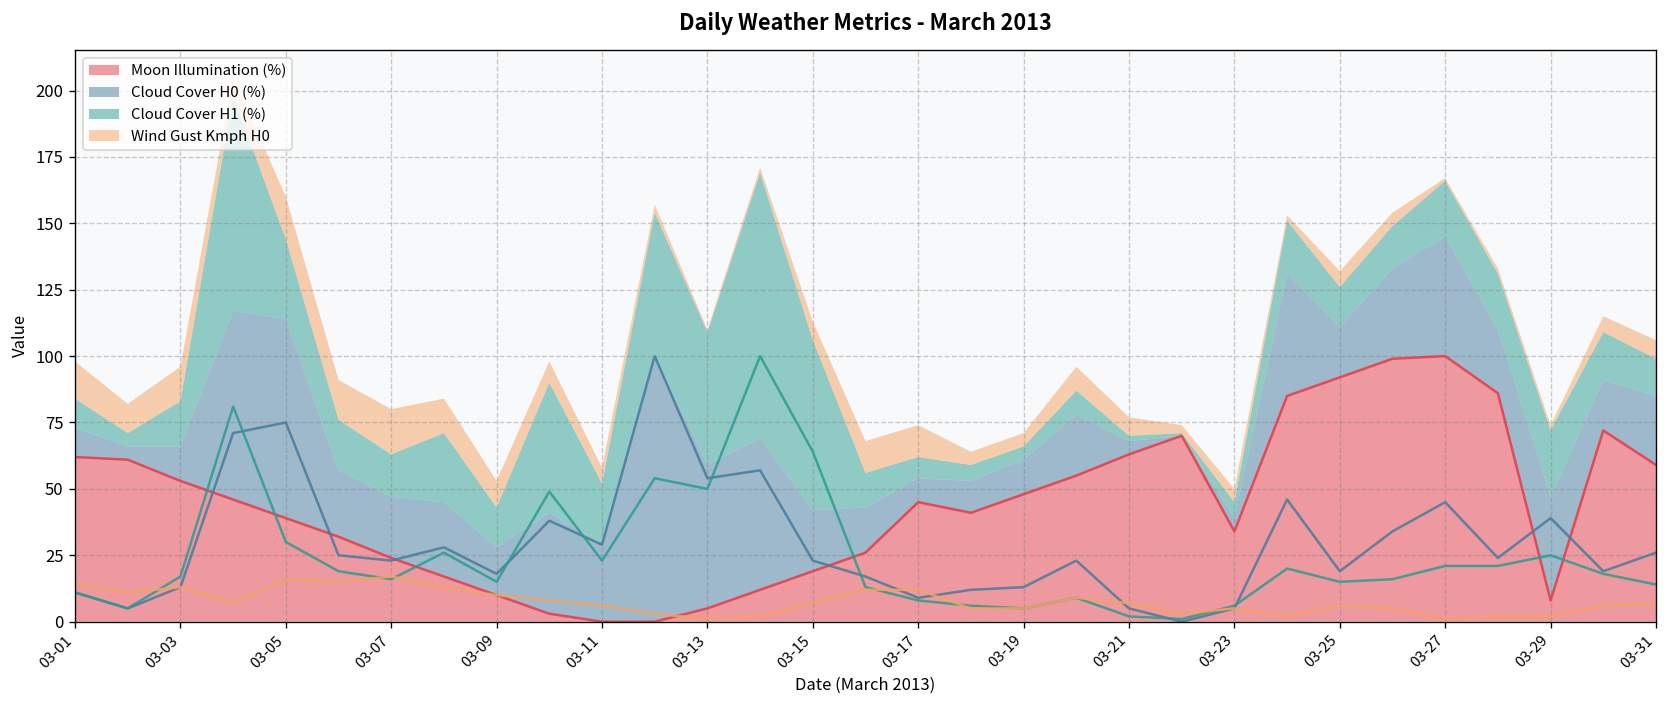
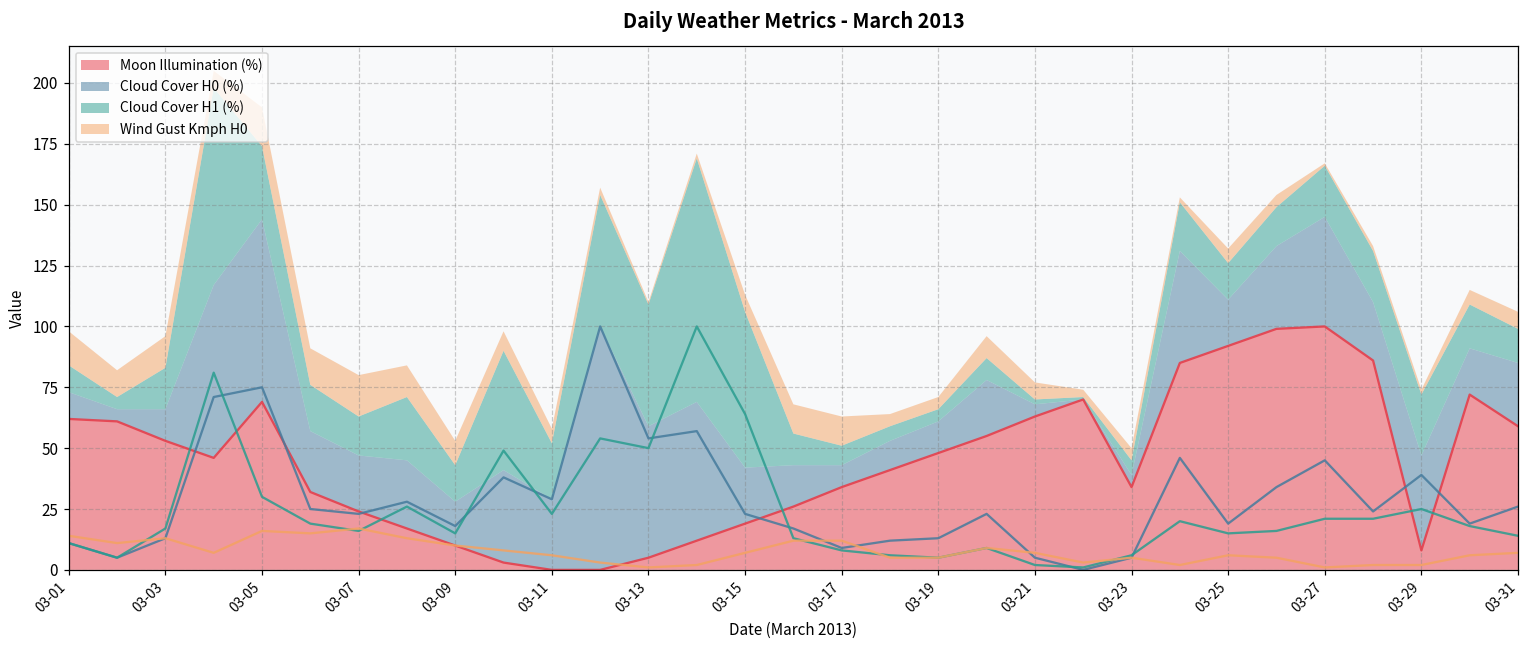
  {
    "Moon Illumination (%)": {
      "03-01": 62,
      "03-03": 53,
-     "03-05": 39,
+     "03-05": 69,
      "03-11": 0,
      "03-13": 5,
      "03-15": 19,
-     "03-17": 45,
+     "03-17": 34,
      "03-19": 48,
      "03-21": 63,
      "03-23": 34,
      "03-25": 92,
      "03-27": 100,
      "03-29": 8,
      "03-31": 59
    }
  }
